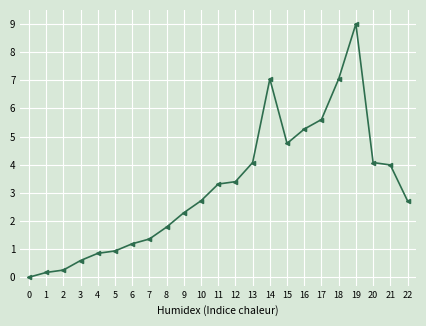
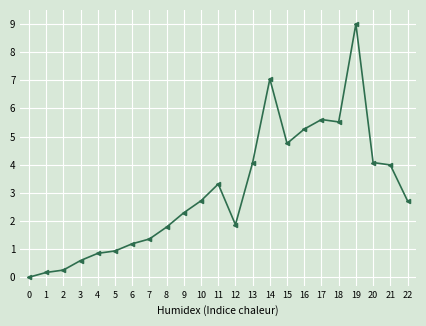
  {
    "0": 0.0,
    "1": 0.2,
    "2": 0.3,
    "3": 0.6,
    "4": 0.8,
    "5": 0.9,
    "6": 1.2,
    "7": 1.4,
    "8": 1.8,
    "9": 2.3,
    "10": 2.7,
    "11": 3.3,
-   "12": 3.4,
+   "12": 1.9,
    "13": 4.1,
    "14": 7.0,
    "15": 4.8,
    "16": 5.3,
    "17": 5.6,
-   "18": 7.0,
+   "18": 5.5,
    "19": 9.0,
    "20": 4.1,
    "21": 4.0,
    "22": 2.7
  }
